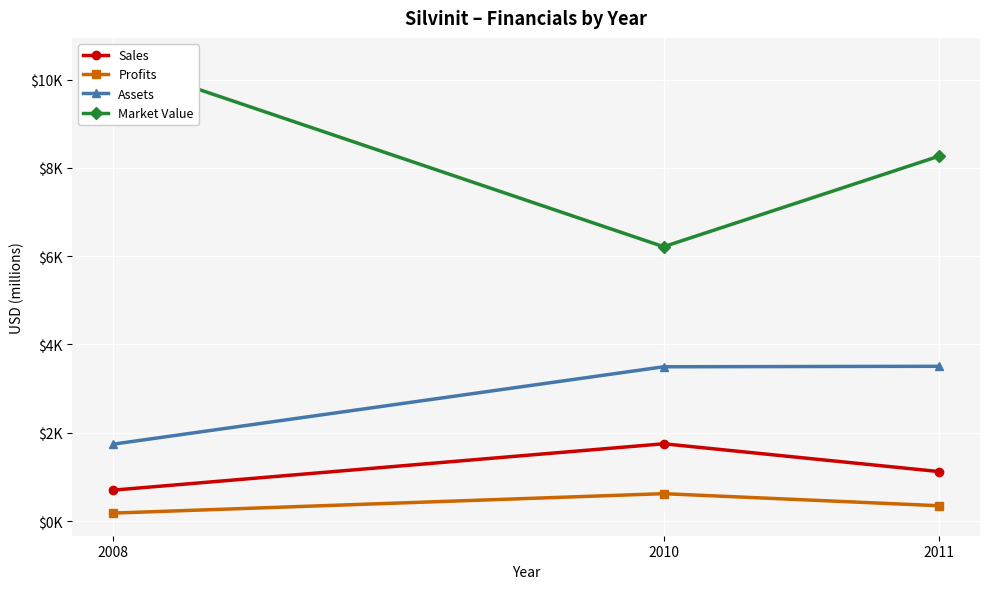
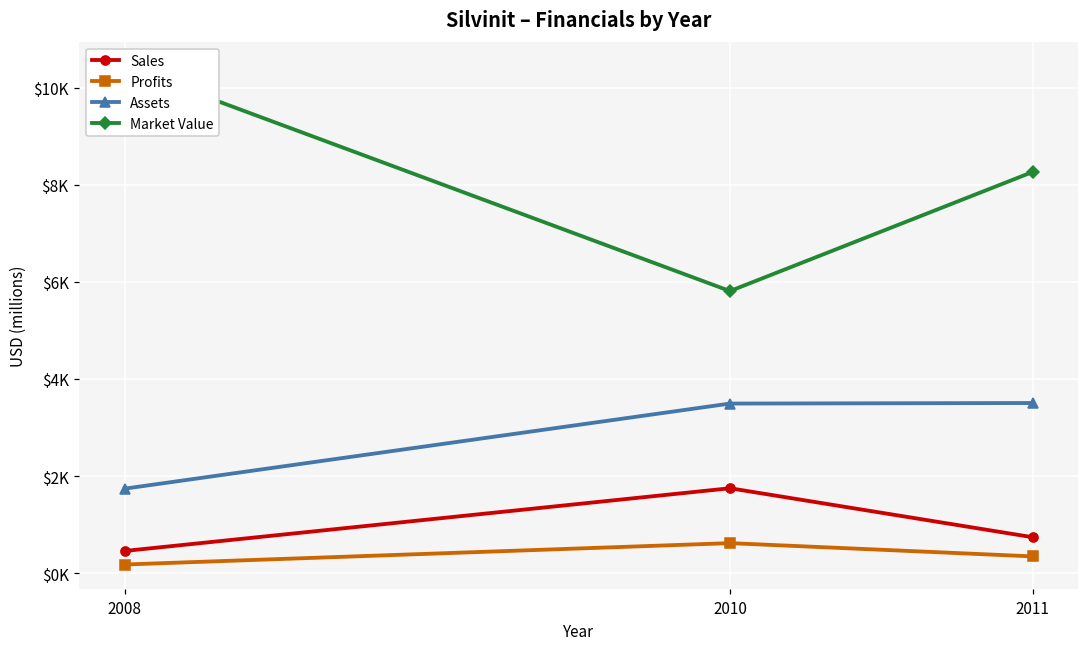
  {
    "Sales": {
-     "2008": "$700",
+     "2008": "$500",
      "2010": "$1800",
-     "2011": "$1100"
+     "2011": "$700"
    },
    "Profits": {
      "2008": "$200",
      "2010": "$600",
      "2011": "$300"
    },
    "Assets": {
      "2008": "$1700",
      "2010": "$3500",
      "2011": "$3500"
    },
    "Market Value": {
-     "2010": "$6200",
+     "2010": "$5800",
      "2011": "$8300"
    }
  }
